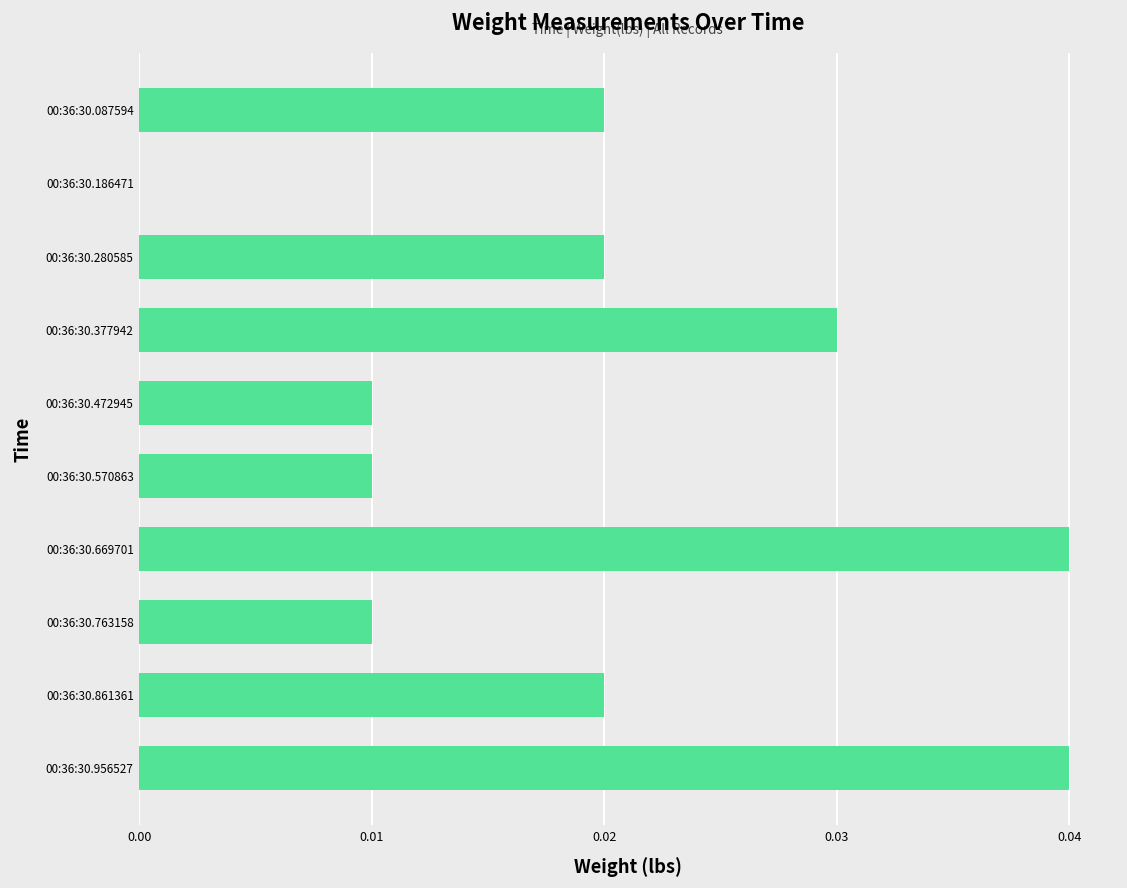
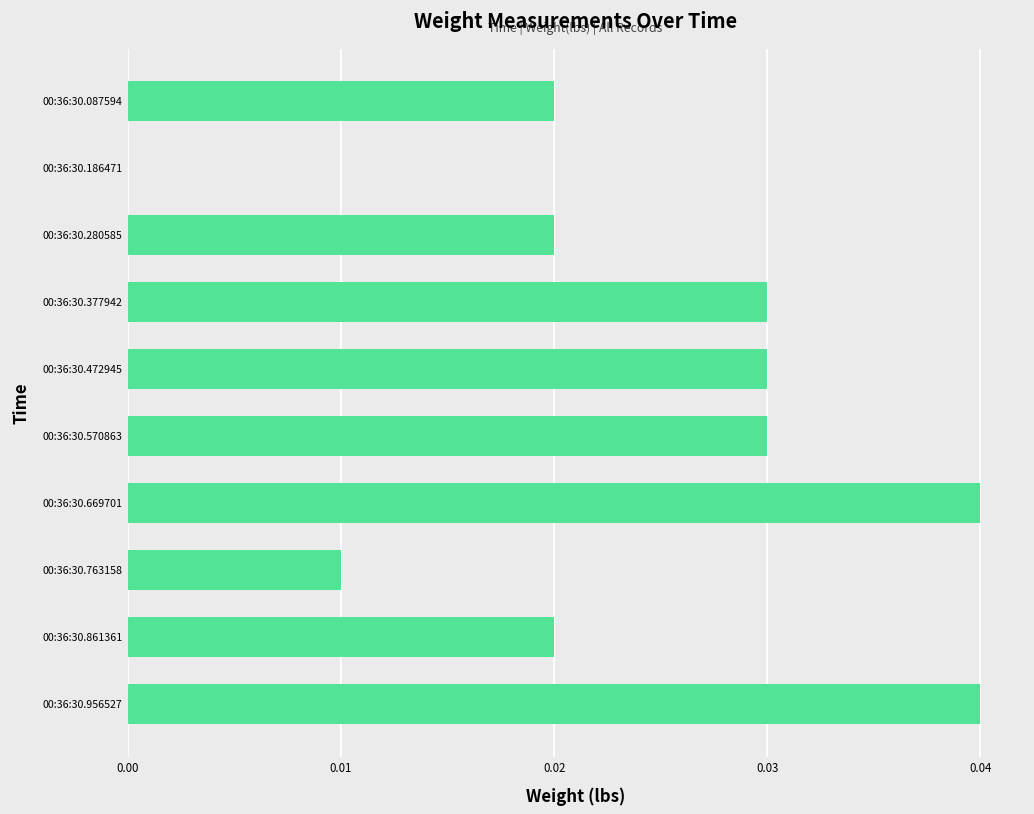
  {
    "00:36:30.087594": 0.02,
    "00:36:30.186471": 0.00,
    "00:36:30.280585": 0.02,
    "00:36:30.377942": 0.03,
-   "00:36:30.472945": 0.01,
-   "00:36:30.570863": 0.01,
+   "00:36:30.472945": 0.03,
+   "00:36:30.570863": 0.03,
    "00:36:30.669701": 0.04,
    "00:36:30.763158": 0.01,
    "00:36:30.861361": 0.02,
    "00:36:30.956527": 0.04
  }
